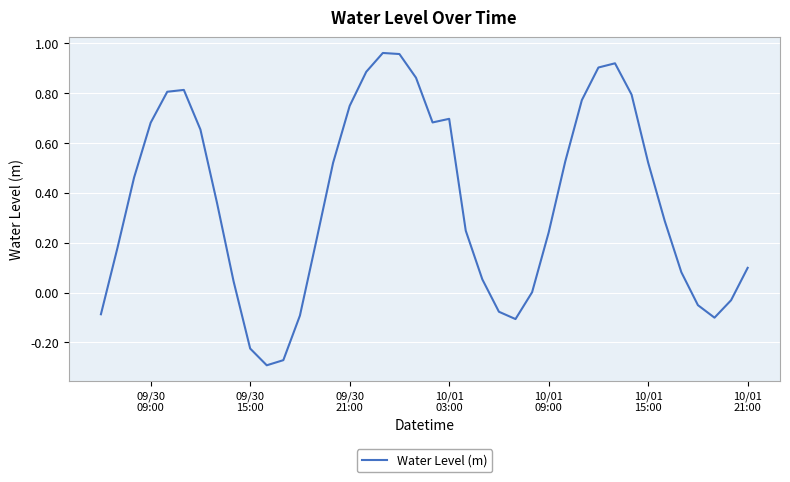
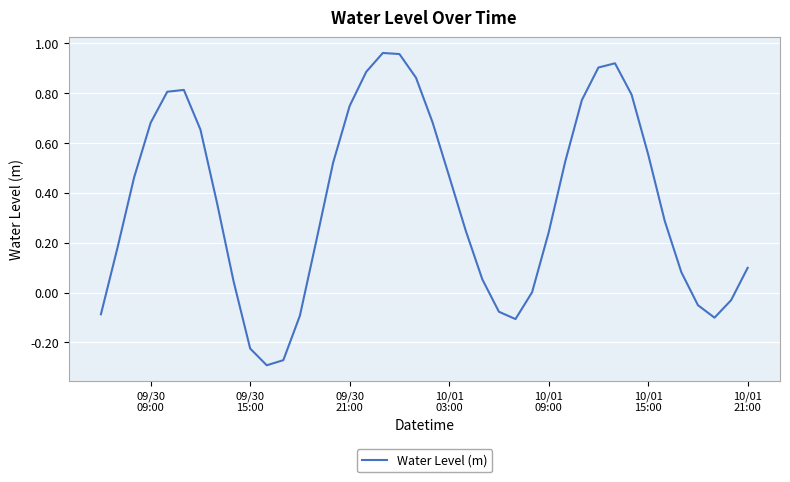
  {
    "09/30 09:00": 0.68,
    "09/30 15:00": -0.22,
    "09/30 21:00": 0.75,
-   "10/01 03:00": 0.70,
+   "10/01 03:00": 0.47,
    "10/01 09:00": 0.24,
-   "10/01 15:00": 0.52,
+   "10/01 15:00": 0.55,
    "10/01 21:00": 0.10
  }
